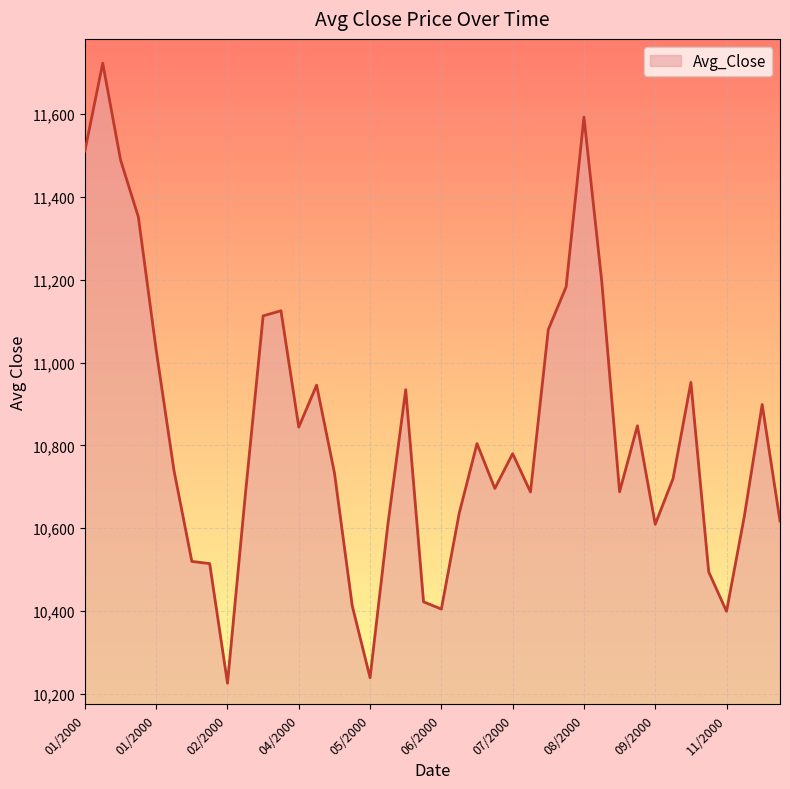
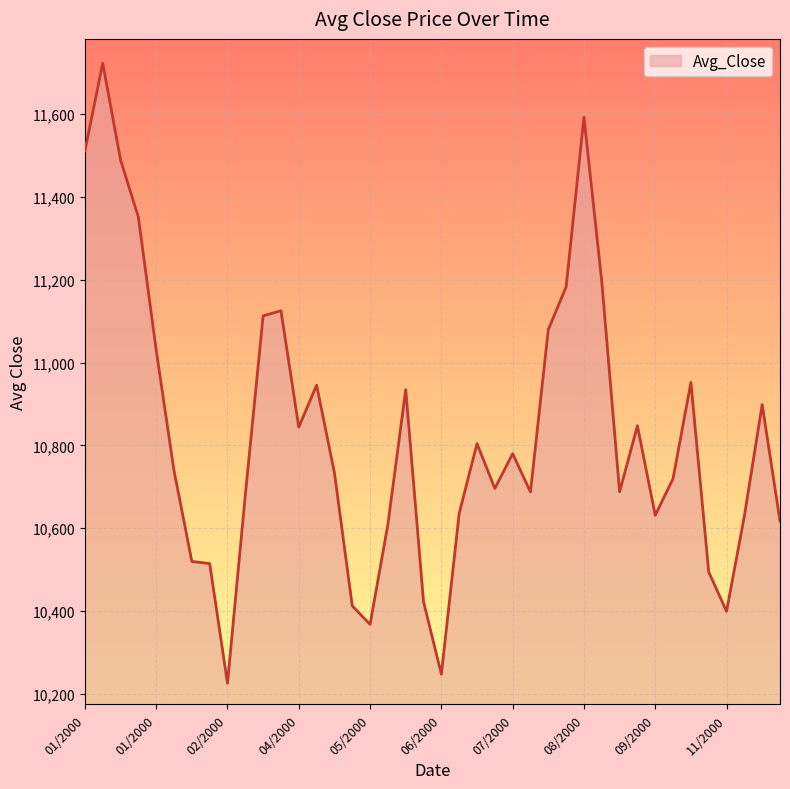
  {
    "02/2000": "10,230",
    "04/2000": "10,840",
-   "05/2000": "10,240",
-   "06/2000": "10,400",
+   "05/2000": "10,370",
+   "06/2000": "10,250",
    "07/2000": "10,780",
    "08/2000": "11,590",
-   "09/2000": "10,610",
+   "09/2000": "10,630",
    "11/2000": "10,400"
  }
